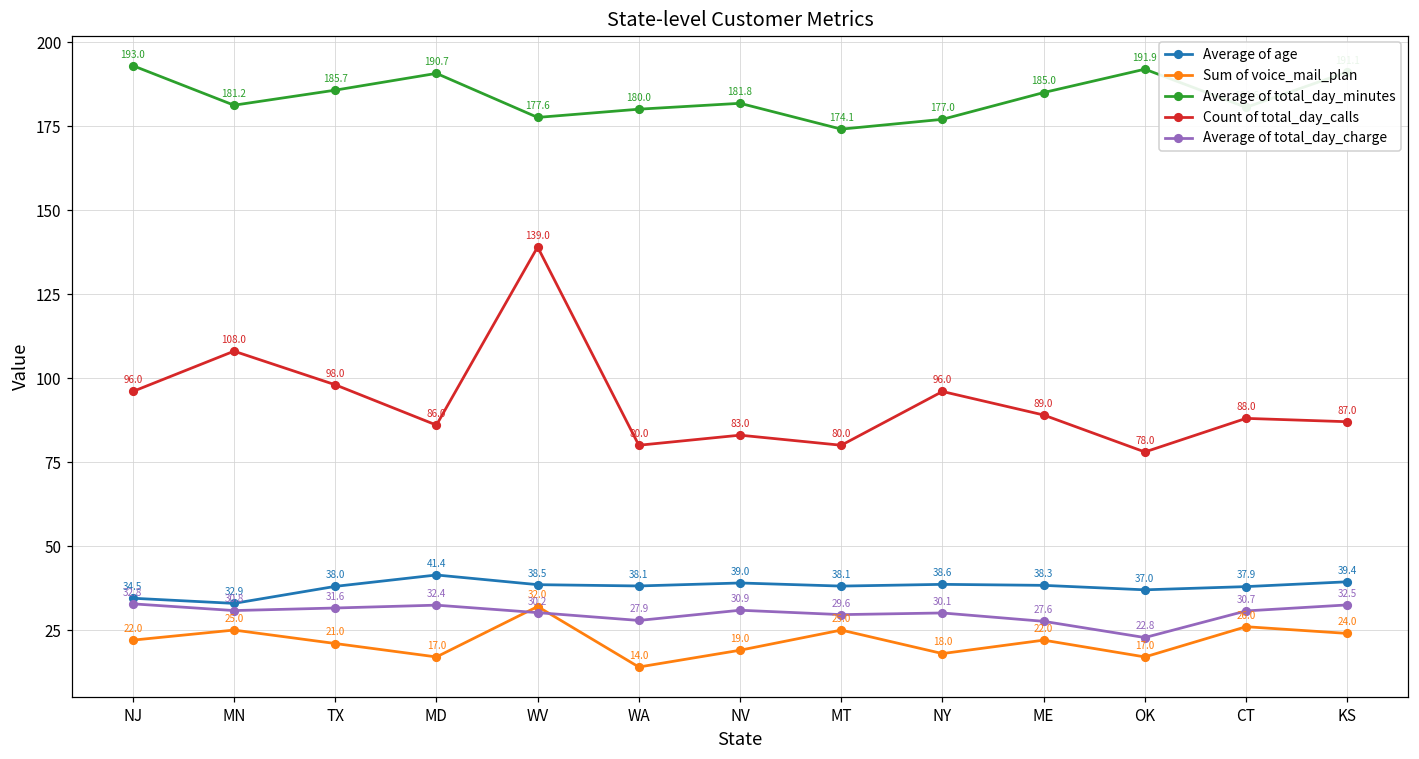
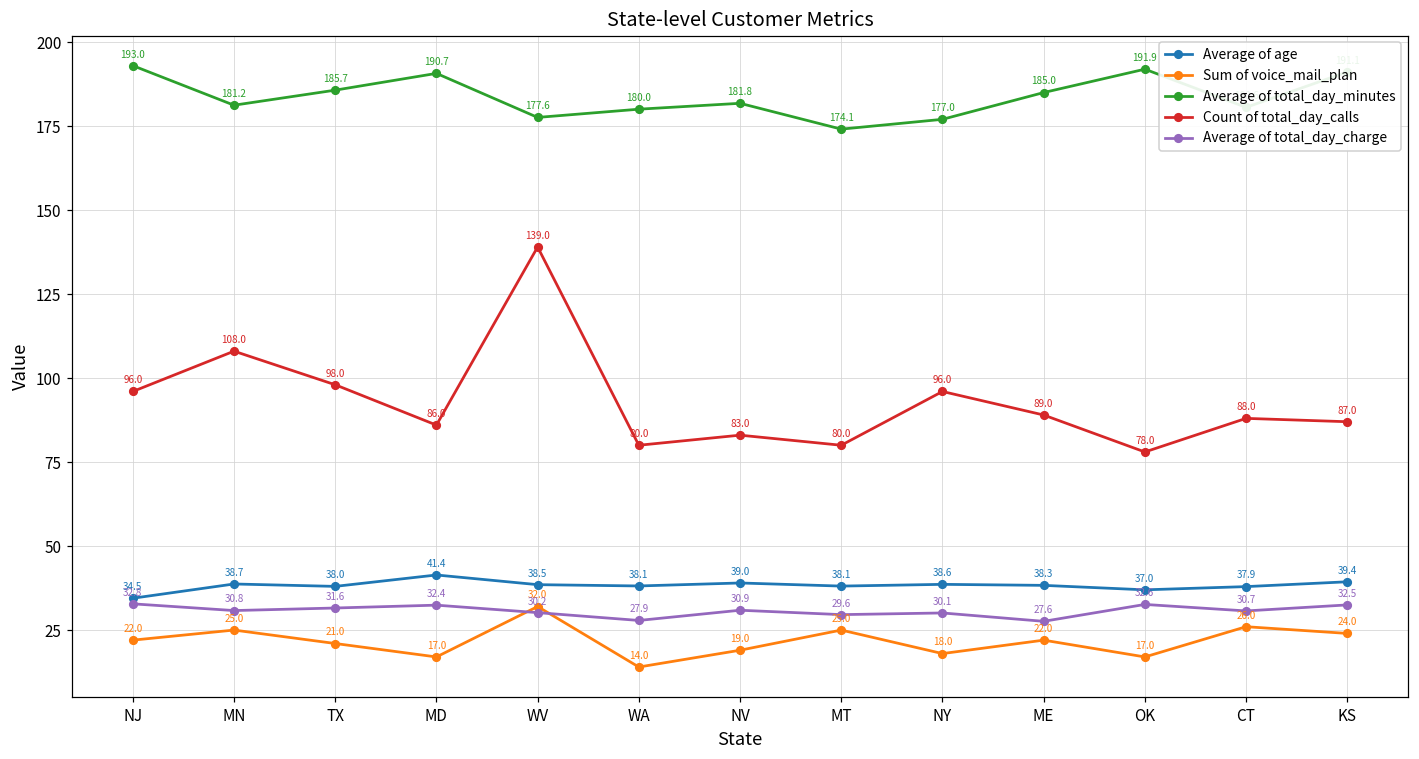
  {
    "Average of age": {
-     "MN": 32.9,
+     "MN": 38.7,
      "TX": 38.0,
      "MD": 41.4,
      "WV": 38.5,
      "WA": 38.1,
      "NV": 39.0,
      "MT": 38.1,
      "NY": 38.6,
      "ME": 38.3,
      "OK": 37.0,
      "CT": 37.9,
      "KS": 39.4
    },
    "Sum of voice_mail_plan": {
      "NJ": 22.0,
      "MN": 25.0,
      "TX": 21.0,
      "MD": 17.0,
      "WA": 14.0,
      "NV": 19.0,
      "NY": 18.0,
      "ME": 22.0,
      "OK": 17.0,
      "KS": 24.0
    },
    "Average of total_day_minutes": {
      "NJ": 193.0,
      "MN": 181.2,
      "TX": 185.7,
      "MD": 190.7,
      "WV": 177.6,
      "WA": 180.0,
      "NV": 181.8,
      "MT": 174.1,
      "NY": 177.0,
      "ME": 185.0,
      "OK": 191.9
    },
    "Count of total_day_calls": {
      "NJ": 96.0,
      "MN": 108.0,
      "TX": 98.0,
      "MD": 86.0,
      "WV": 139.0,
      "WA": 80.0,
      "NV": 83.0,
      "MT": 80.0,
      "NY": 96.0,
      "ME": 89.0,
      "OK": 78.0,
      "CT": 88.0,
      "KS": 87.0
    },
    "Average of total_day_charge": {
      "MN": 30.8,
      "TX": 31.6,
      "MD": 32.4,
      "WA": 27.9,
      "NV": 30.9,
      "MT": 29.6,
      "NY": 30.1,
      "ME": 27.6,
-     "OK": 22.8,
+     "OK": 32.6,
      "CT": 30.7,
      "KS": 32.5
    }
  }
